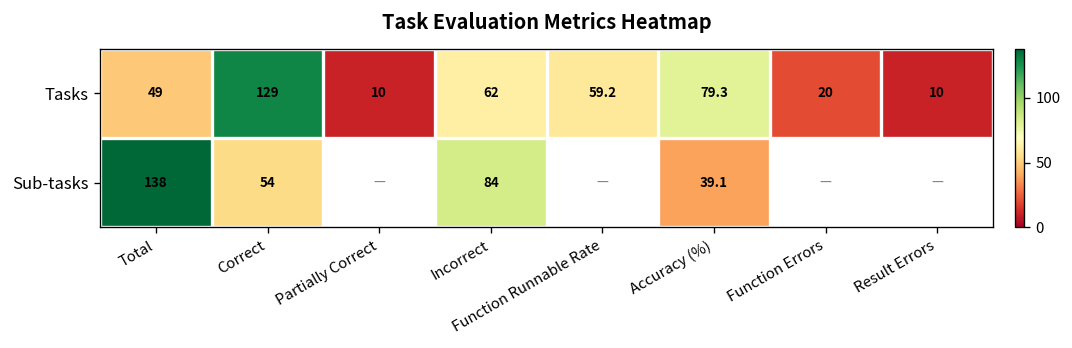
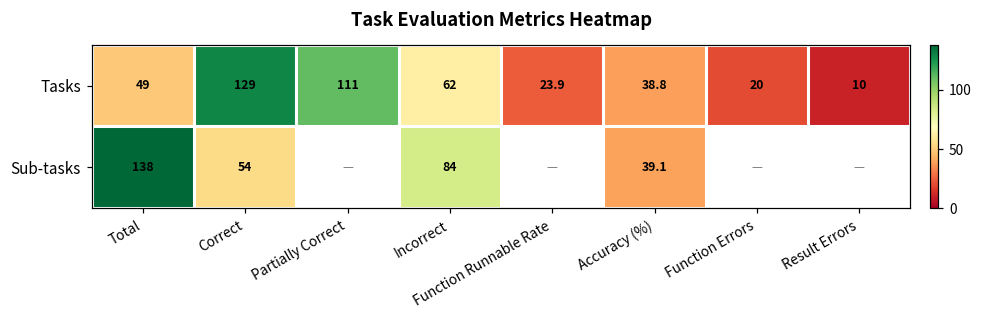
  {
    "Tasks": {
      "Total": 49,
      "Correct": 129,
-     "Partially Correct": 10,
+     "Partially Correct": 111,
      "Incorrect": 62,
-     "Function Runnable Rate": 59.2,
-     "Accuracy (%)": 79.3,
+     "Function Runnable Rate": 23.9,
+     "Accuracy (%)": 38.8,
      "Function Errors": 20,
      "Result Errors": 10
    },
    "Sub-tasks": {
      "Total": 138,
      "Correct": 54,
      "Incorrect": 84,
      "Accuracy (%)": 39.1
    }
  }
